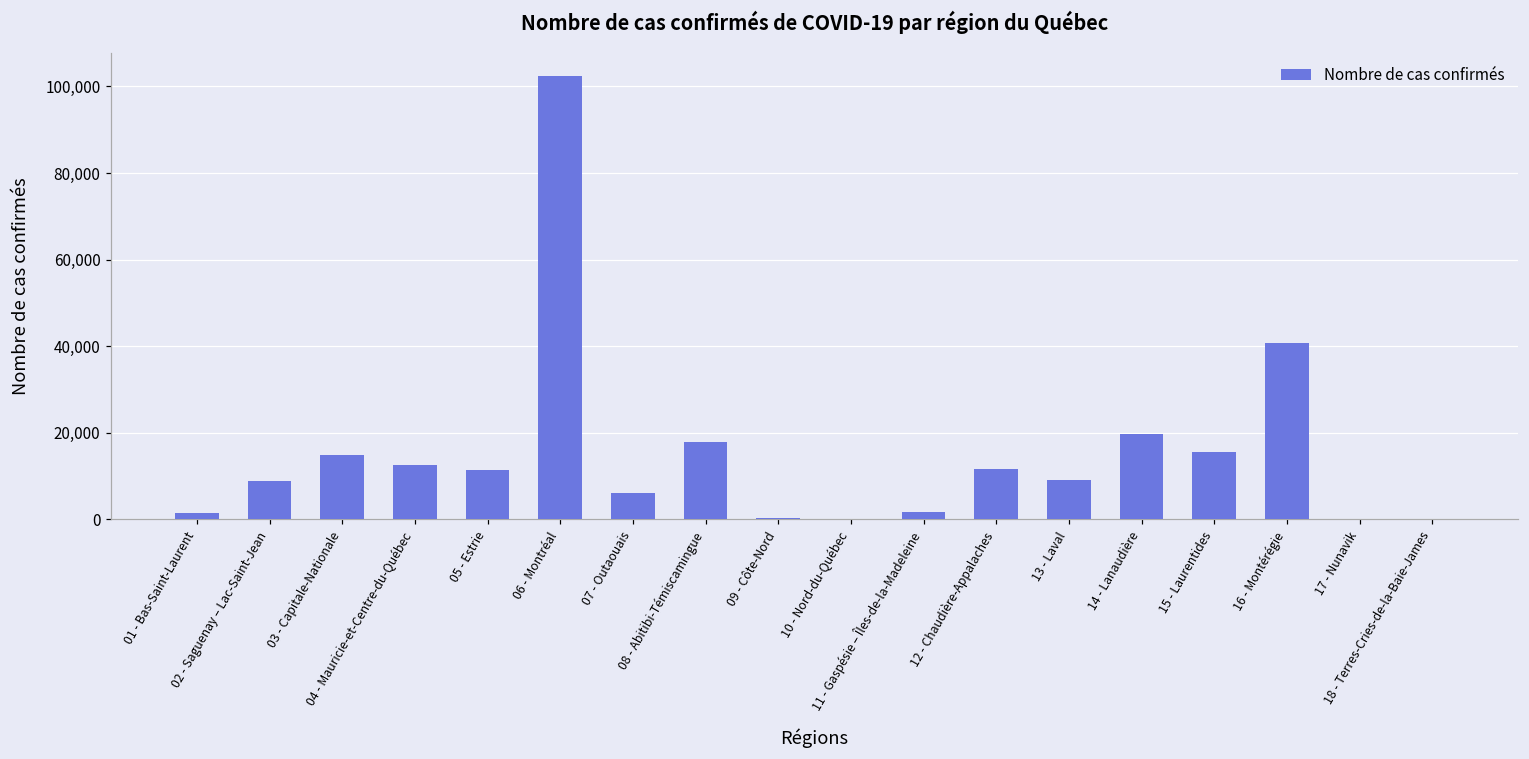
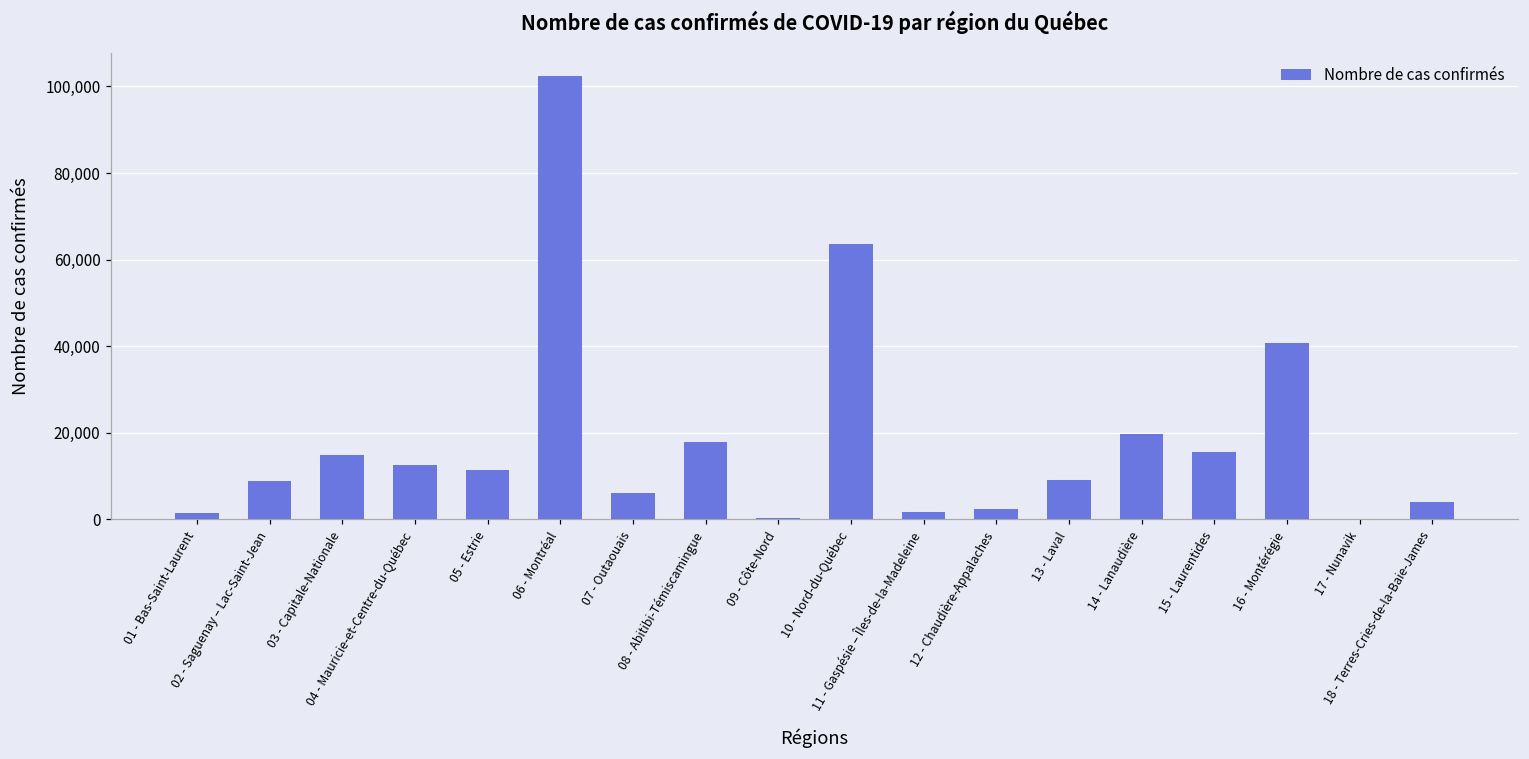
  {
    "01 - Bas-Saint-Laurent": "2,000",
    "02 - Saguenay – Lac-Saint-Jean": "9,000",
    "03 - Capitale-Nationale": "15,000",
    "04 - Mauricie-et-Centre-du-Québec": "13,000",
    "05 - Estrie": "11,000",
    "06 - Montréal": "103,000",
    "07 - Outaouais": "6,000",
    "08 - Abitibi-Témiscamingue": "18,000",
-   "10 - Nord-du-Québec": "0",
+   "10 - Nord-du-Québec": "64,000",
    "11 - Gaspésie – Îles-de-la-Madeleine": "2,000",
-   "12 - Chaudière-Appalaches": "12,000",
+   "12 - Chaudière-Appalaches": "2,000",
    "13 - Laval": "9,000",
    "14 - Lanaudière": "20,000",
    "15 - Laurentides": "16,000",
    "16 - Montérégie": "41,000",
-   "18 - Terres-Cries-de-la-Baie-James": "0"
+   "18 - Terres-Cries-de-la-Baie-James": "4,000"
  }
